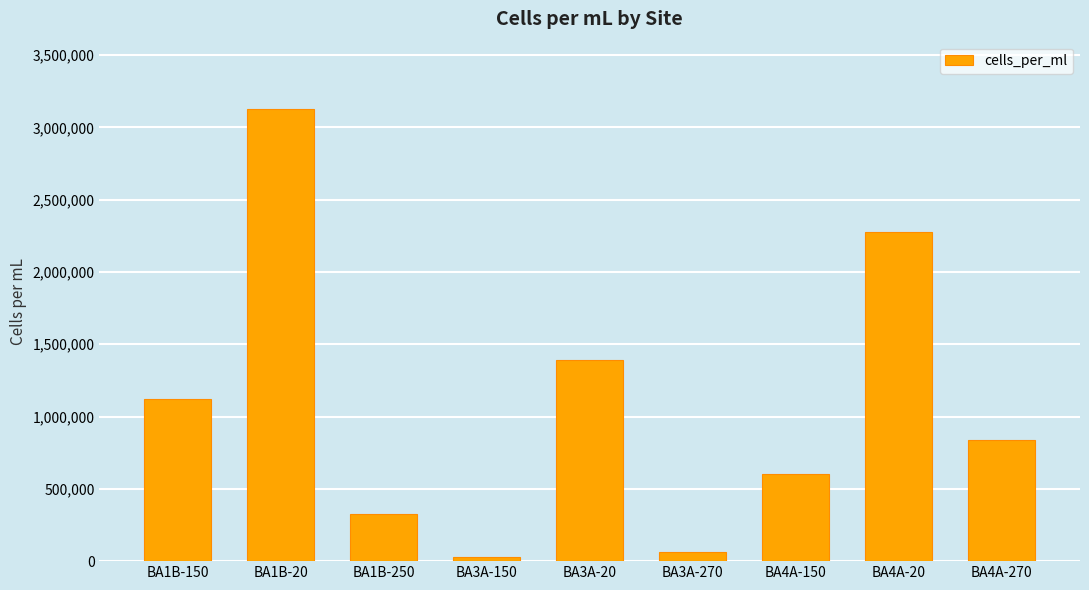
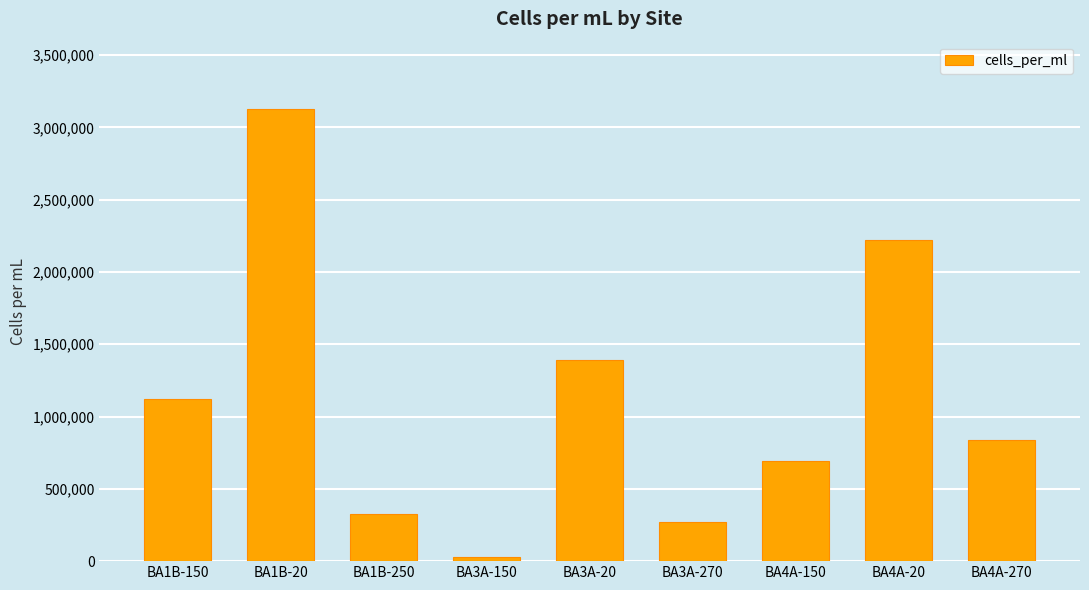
  {
    "BA1B-150": "1,120,000",
    "BA1B-20": "3,120,000",
    "BA1B-250": "320,000",
    "BA3A-150": "30,000",
    "BA3A-20": "1,390,000",
-   "BA3A-270": "60,000",
-   "BA4A-150": "600,000",
-   "BA4A-20": "2,280,000",
+   "BA3A-270": "270,000",
+   "BA4A-150": "690,000",
+   "BA4A-20": "2,220,000",
    "BA4A-270": "840,000"
  }
